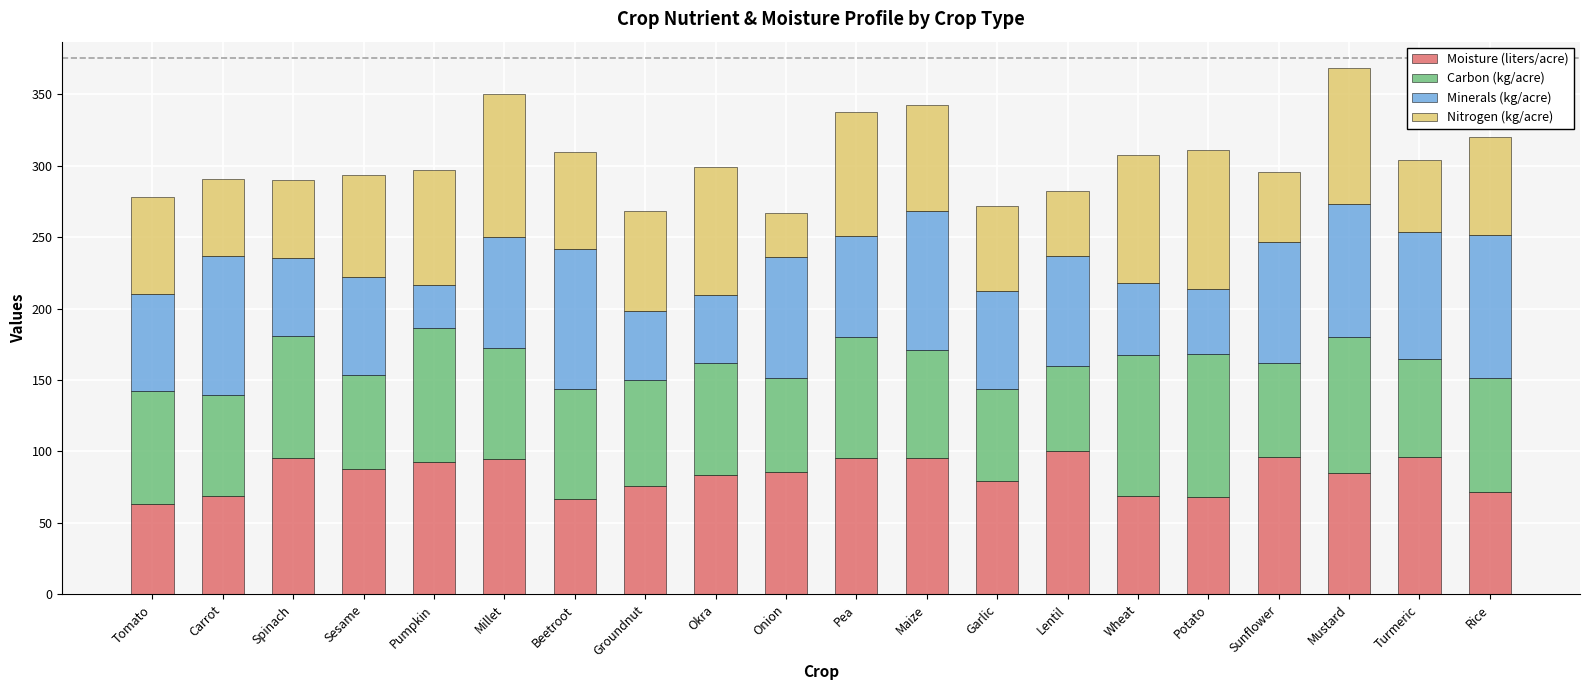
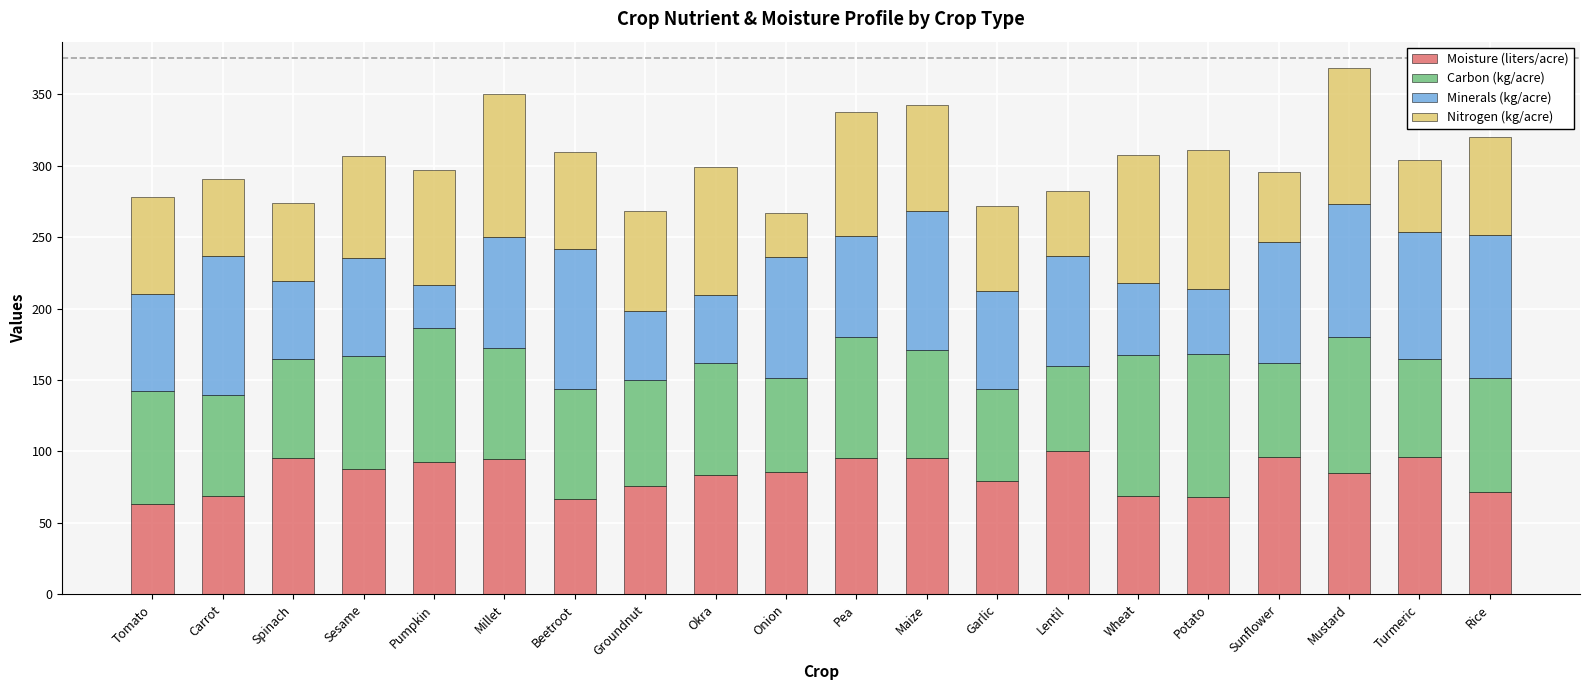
  {
    "Moisture (liters/acre)": {
      "Tomato": 63,
      "Carrot": 69,
      "Spinach": 95,
      "Sesame": 88,
      "Pumpkin": 93,
      "Millet": 95,
      "Beetroot": 67,
      "Groundnut": 76,
      "Okra": 84,
      "Onion": 86,
      "Pea": 95,
      "Maize": 95,
      "Garlic": 79,
      "Lentil": 100,
      "Wheat": 69,
      "Potato": 68,
      "Sunflower": 96,
      "Mustard": 85,
      "Turmeric": 96,
      "Rice": 71
    },
    "Carbon (kg/acre)": {
      "Tomato": 79,
      "Carrot": 70,
-     "Spinach": 86,
-     "Sesame": 66,
+     "Spinach": 69,
+     "Sesame": 79,
      "Pumpkin": 94,
      "Millet": 78,
      "Beetroot": 77,
      "Groundnut": 75,
      "Okra": 78,
      "Onion": 66,
      "Pea": 85,
      "Maize": 75,
      "Garlic": 65,
      "Lentil": 60,
      "Wheat": 99,
      "Potato": 100,
      "Sunflower": 66,
      "Mustard": 96,
      "Turmeric": 68,
      "Rice": 80
    },
    "Minerals (kg/acre)": {
      "Tomato": 68,
      "Carrot": 98,
      "Spinach": 55,
      "Sesame": 68,
      "Pumpkin": 30,
      "Millet": 77,
      "Beetroot": 98,
      "Groundnut": 48,
      "Okra": 48,
      "Onion": 84,
      "Pea": 70,
      "Maize": 98,
      "Garlic": 68,
      "Lentil": 77,
      "Wheat": 50,
      "Potato": 45,
      "Sunflower": 84,
      "Mustard": 93,
      "Turmeric": 89,
      "Rice": 100
    },
    "Nitrogen (kg/acre)": {
      "Tomato": 68,
      "Carrot": 53,
      "Spinach": 55,
      "Sesame": 71,
      "Pumpkin": 81,
      "Millet": 100,
      "Beetroot": 68,
      "Groundnut": 70,
      "Okra": 90,
      "Onion": 31,
      "Pea": 87,
      "Maize": 74,
      "Garlic": 60,
      "Lentil": 45,
      "Wheat": 90,
      "Potato": 97,
      "Sunflower": 49,
      "Mustard": 95,
      "Turmeric": 51,
      "Rice": 69
    }
  }
